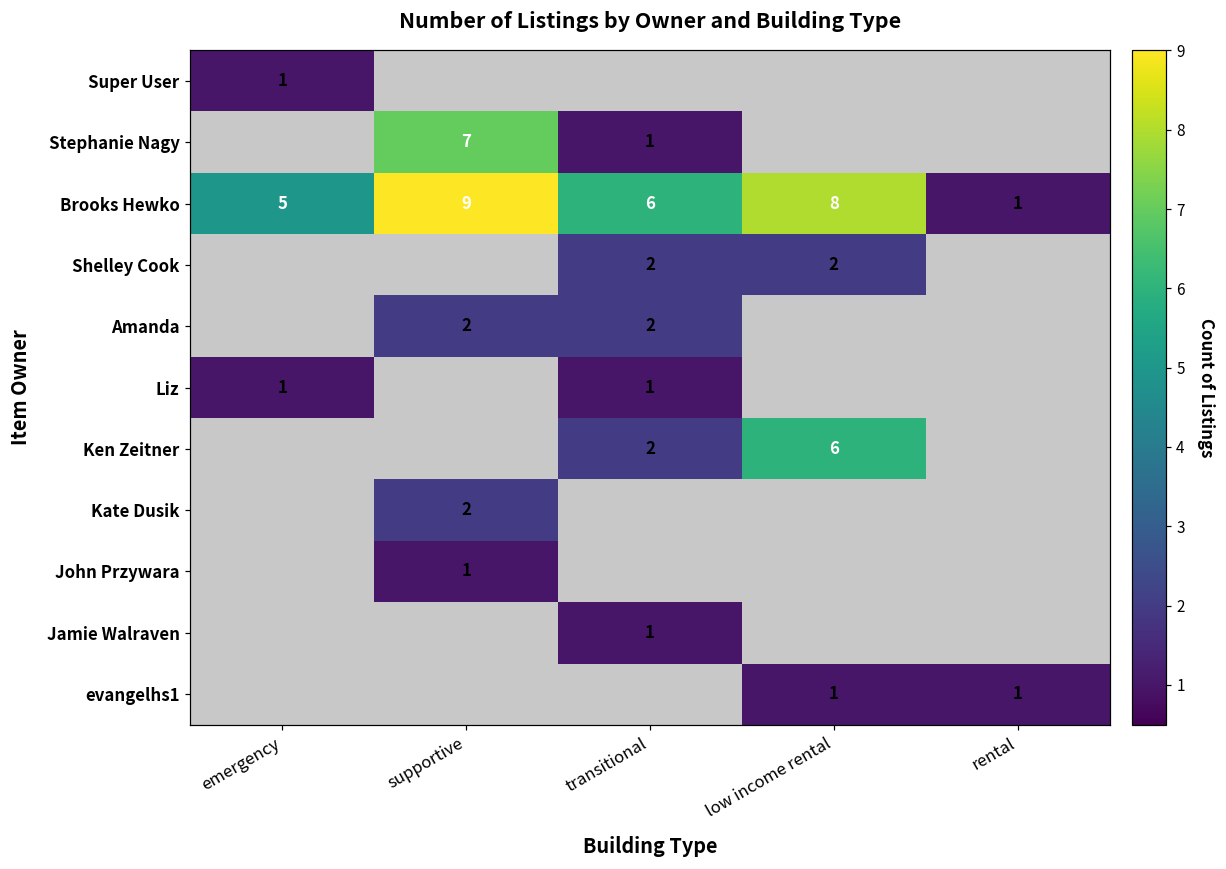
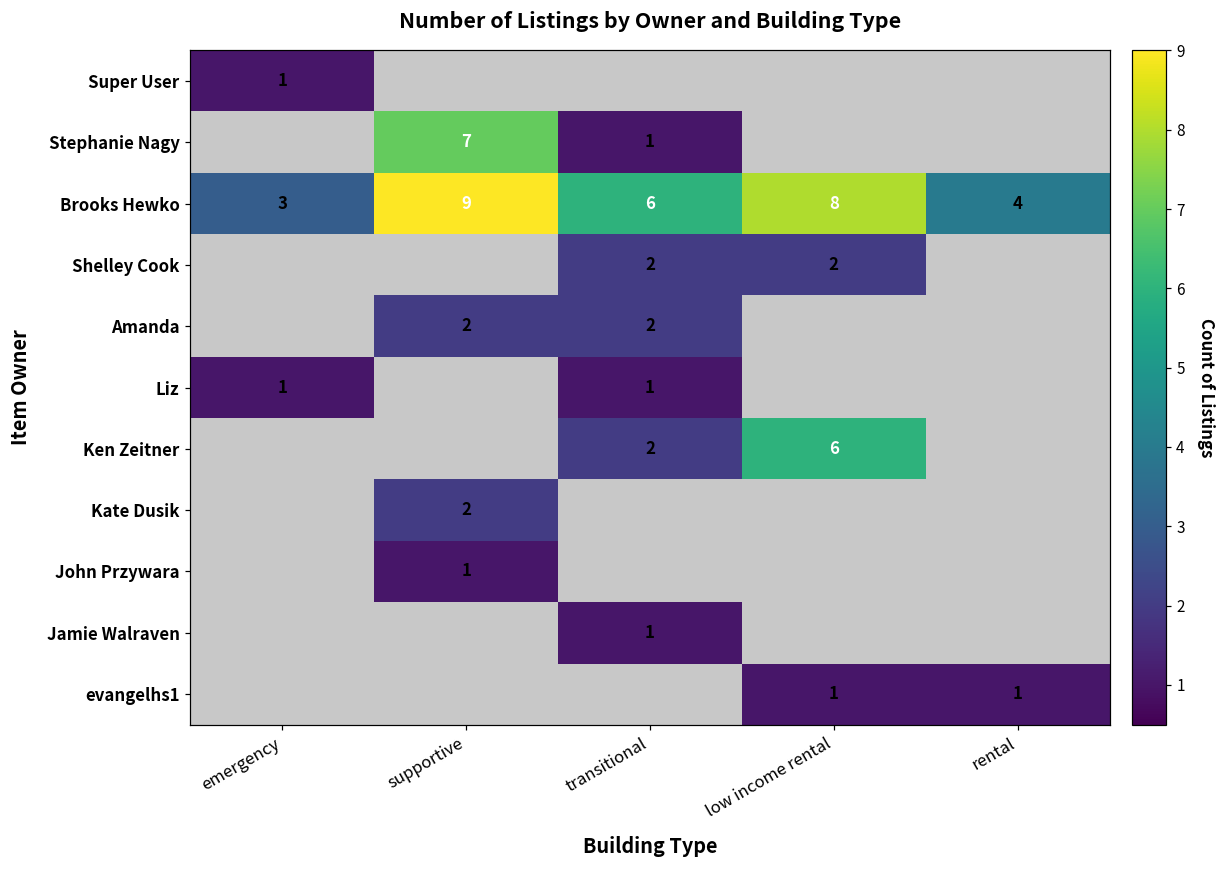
  {
    "Super User": {
      "emergency": 1
    },
    "Stephanie Nagy": {
      "supportive": 7,
      "transitional": 1
    },
    "Brooks Hewko": {
-     "emergency": 5,
+     "emergency": 3,
      "supportive": 9,
      "transitional": 6,
      "low income rental": 8,
-     "rental": 1
+     "rental": 4
    },
    "Shelley Cook": {
      "transitional": 2,
      "low income rental": 2
    },
    "Amanda": {
      "supportive": 2,
      "transitional": 2
    },
    "Liz": {
      "emergency": 1,
      "transitional": 1
    },
    "Ken Zeitner": {
      "transitional": 2,
      "low income rental": 6
    },
    "Kate Dusik": {
      "supportive": 2
    },
    "John Przywara": {
      "supportive": 1
    },
    "Jamie Walraven": {
      "transitional": 1
    },
    "evangelhs1": {
      "low income rental": 1,
      "rental": 1
    }
  }
